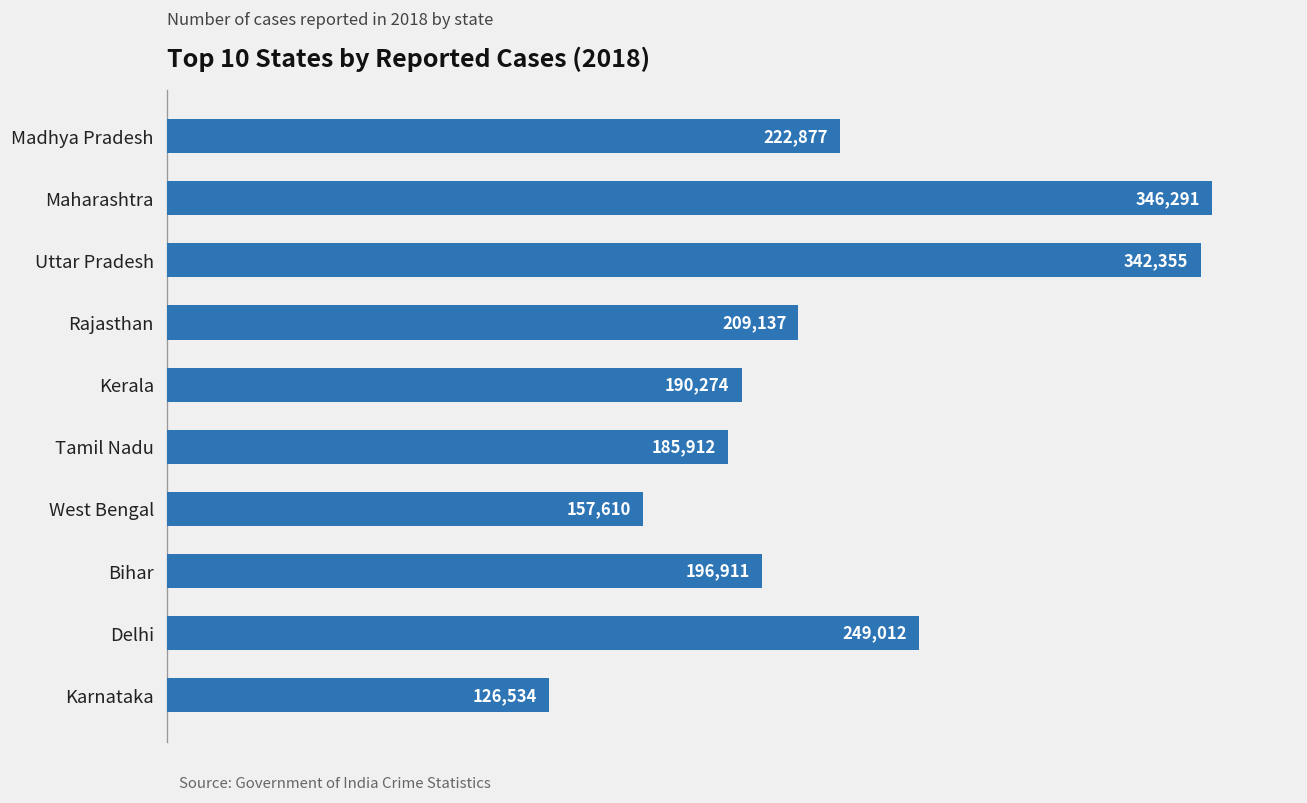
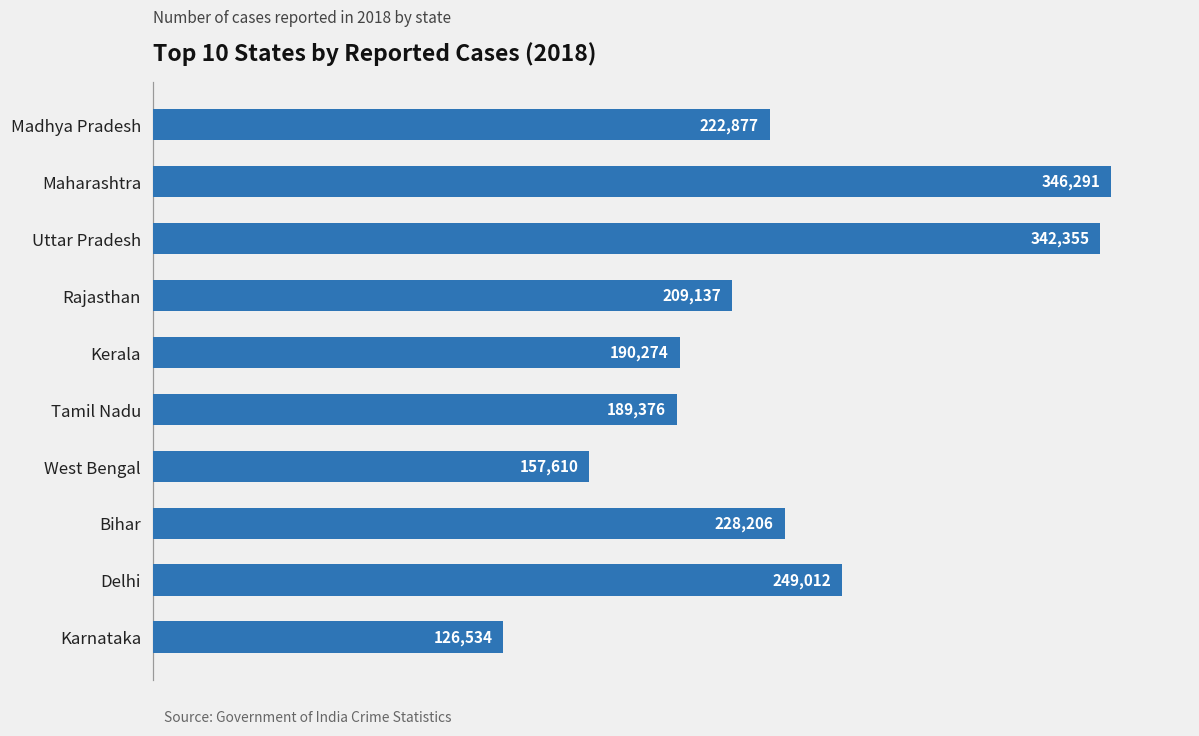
  {
    "Madhya Pradesh": "222,877",
    "Maharashtra": "346,291",
    "Uttar Pradesh": "342,355",
    "Rajasthan": "209,137",
    "Kerala": "190,274",
-   "Tamil Nadu": "185,912",
+   "Tamil Nadu": "189,376",
    "West Bengal": "157,610",
-   "Bihar": "196,911",
+   "Bihar": "228,206",
    "Delhi": "249,012",
    "Karnataka": "126,534"
  }
